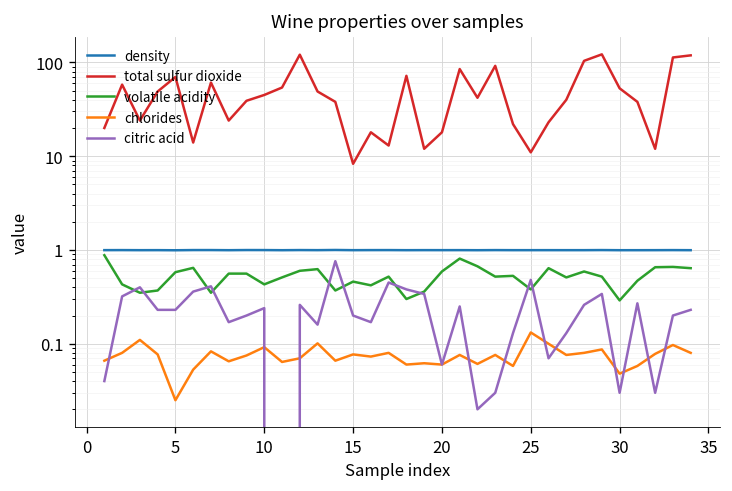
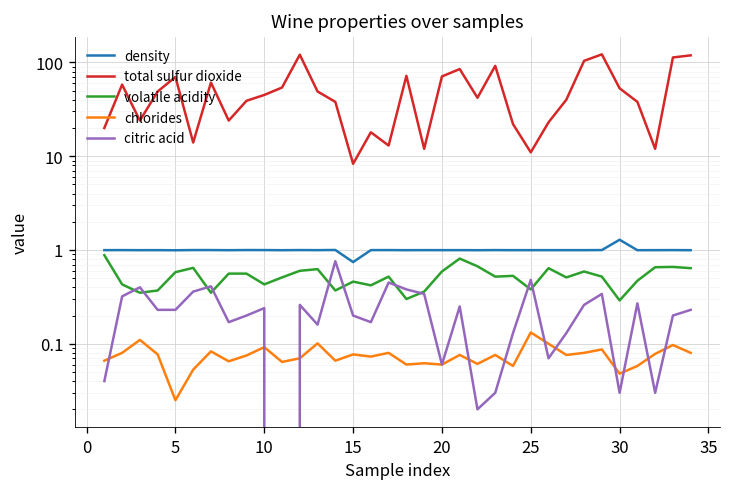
  {
    "density": {
      "5": 1.0,
      "10": 1.0,
-     "15": 1.0,
+     "15": 0.7,
      "20": 1.0,
      "25": 1.0,
-     "30": 1.0
+     "30": 1.3
    },
    "total sulfur dioxide": {
      "5": 70,
      "10": 50,
      "15": 8,
-     "20": 18,
+     "20": 70,
      "25": 11,
      "30": 50
    },
    "volatile acidity": {
      "5": 0.6,
      "10": 0.4,
      "15": 0.5,
      "20": 0.6,
      "25": 0.4,
      "30": 0.3
    },
    "chlorides": {
      "5": 0.025,
      "10": 0.09,
      "15": 0.08,
      "25": 0.13,
      "30": 0.05
    },
    "citric acid": {
      "5": 0.23,
      "10": 0.24,
      "15": 0.2,
      "25": 0.5,
      "30": 0.030
    }
  }
